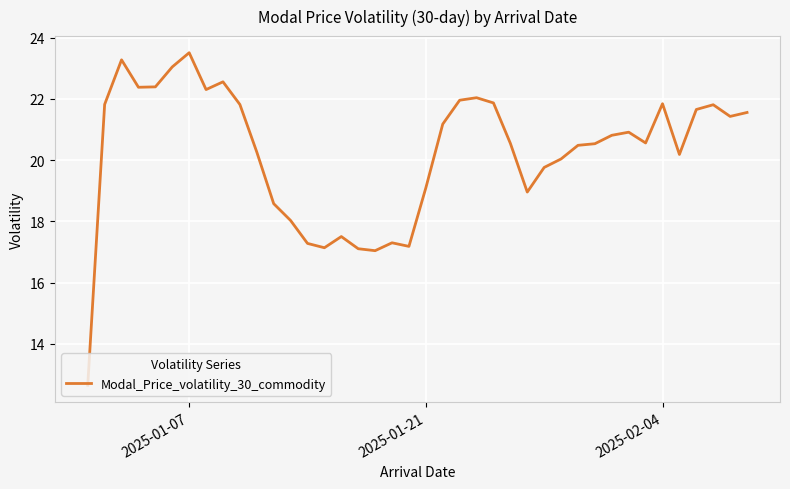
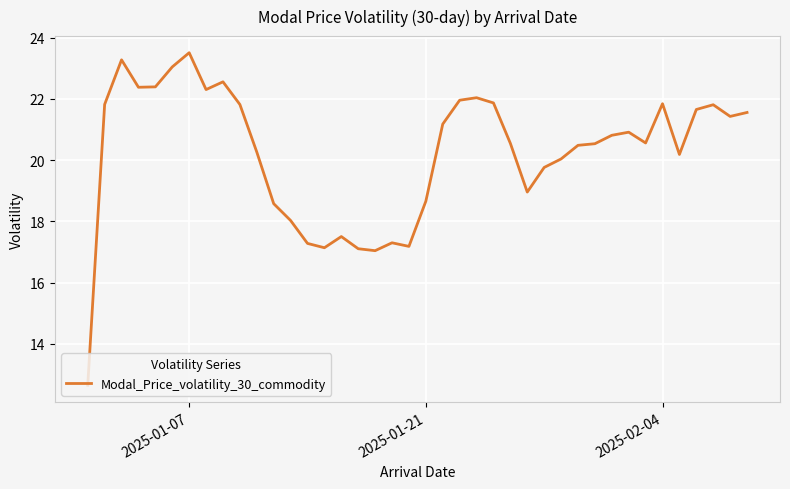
  {
    "2025-01-07": 23.5,
-   "2025-01-21": 19.1,
+   "2025-01-21": 18.7,
    "2025-02-04": 21.8
  }
